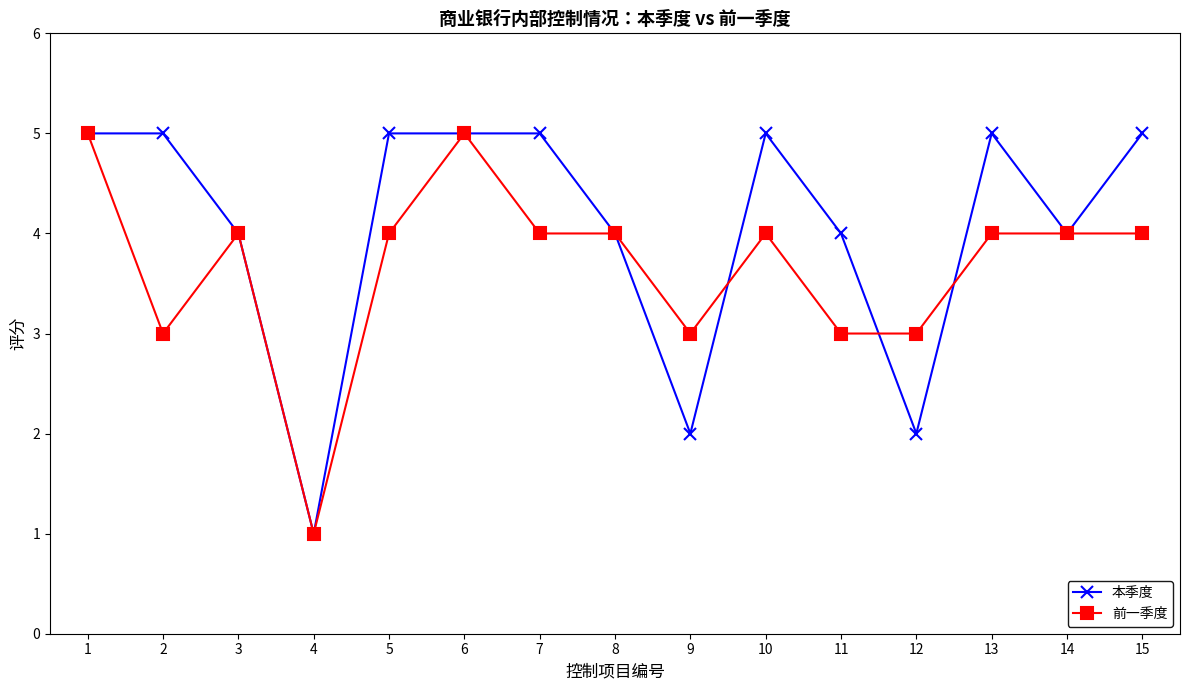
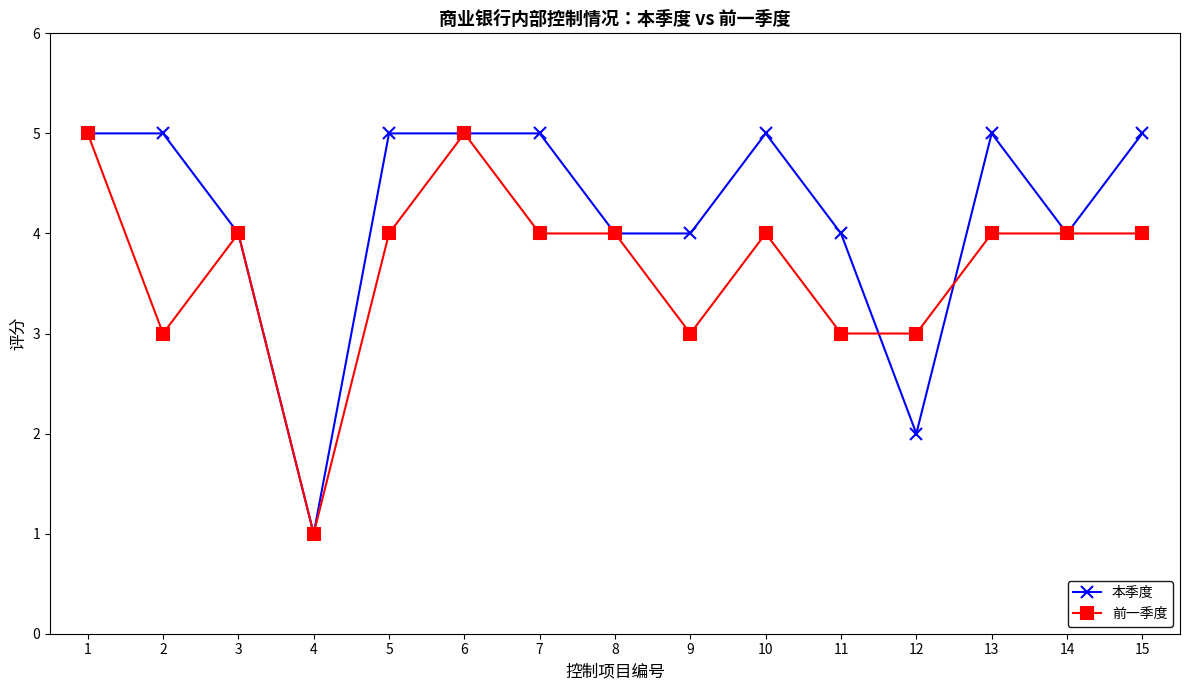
  {
    "本季度": {
      "2": 5,
      "5": 5,
      "7": 5,
-     "9": 2,
+     "9": 4,
      "10": 5,
      "11": 4,
      "12": 2,
      "13": 5,
      "15": 5
    },
    "前一季度": {
      "2": 3,
      "5": 4,
      "7": 4,
      "9": 3,
      "10": 4,
      "11": 3,
      "12": 3,
      "13": 4,
      "15": 4
    }
  }
